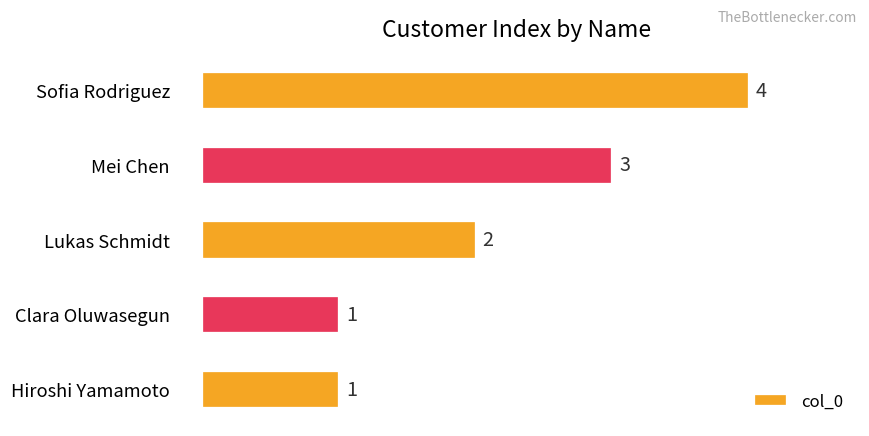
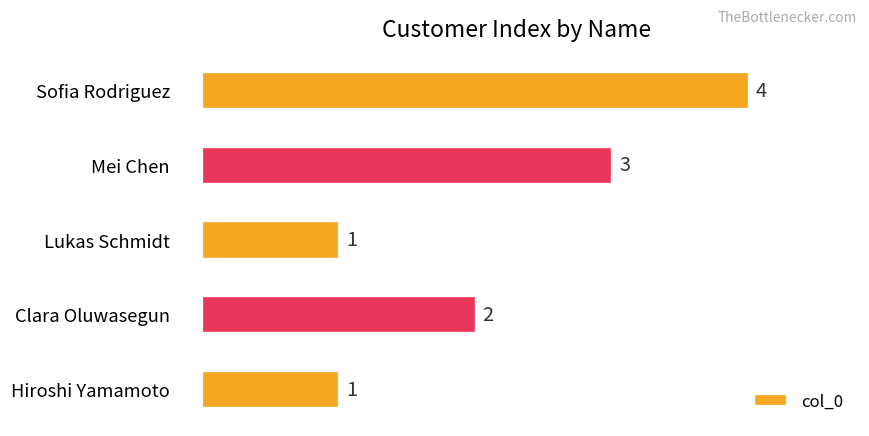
  {
    "Sofia Rodriguez": 4,
    "Mei Chen": 3,
-   "Lukas Schmidt": 2,
-   "Clara Oluwasegun": 1,
+   "Lukas Schmidt": 1,
+   "Clara Oluwasegun": 2,
    "Hiroshi Yamamoto": 1
  }
